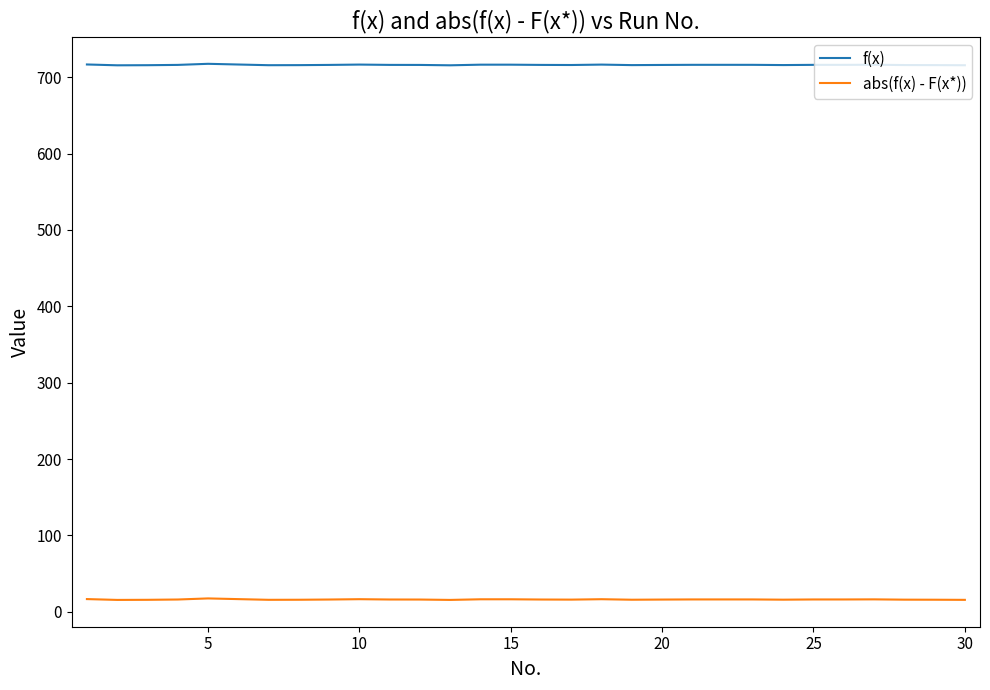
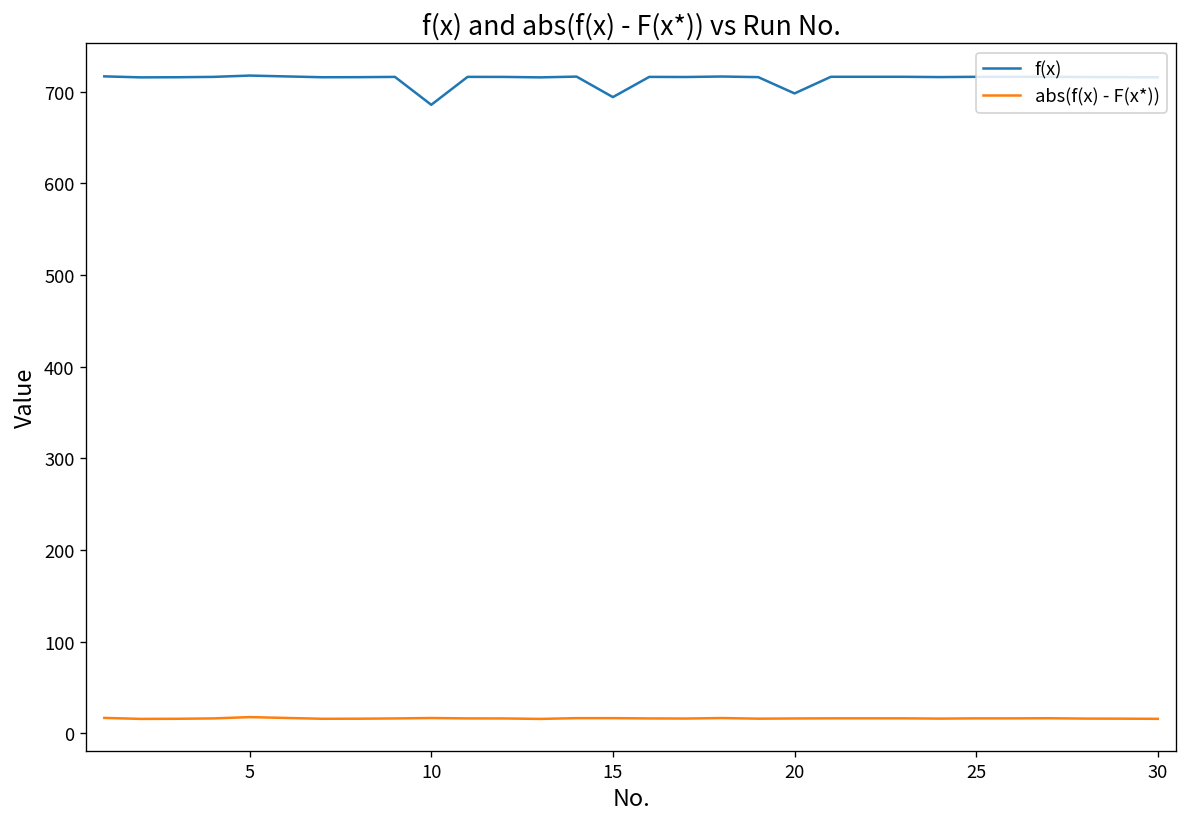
  {
    "f(x)": {
      "5": 720,
-     "10": 720,
-     "15": 720,
-     "20": 720,
+     "10": 690,
+     "15": 690,
+     "20": 700,
      "25": 720
    },
    "abs(f(x) - F(x*))": {
      "5": 20,
      "10": 20,
      "15": 20,
      "20": 20,
      "25": 20,
      "30": 20
    }
  }
